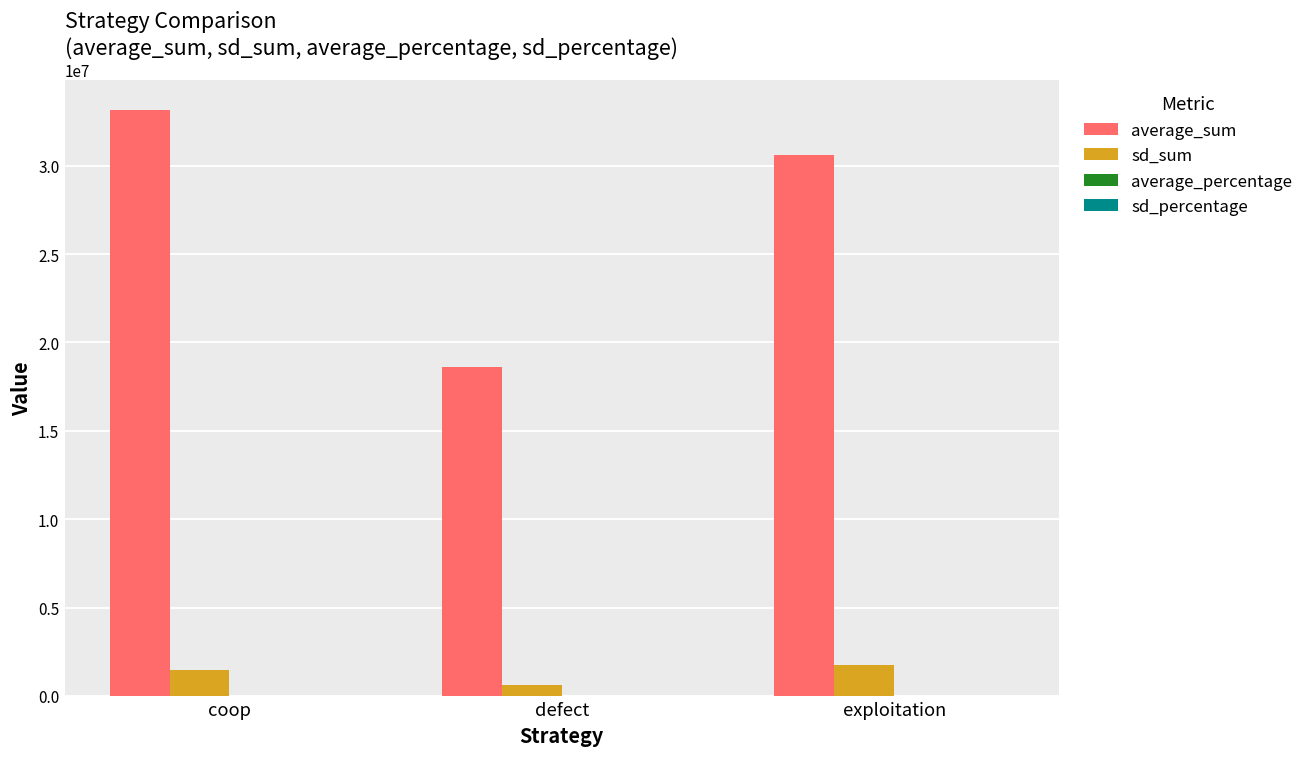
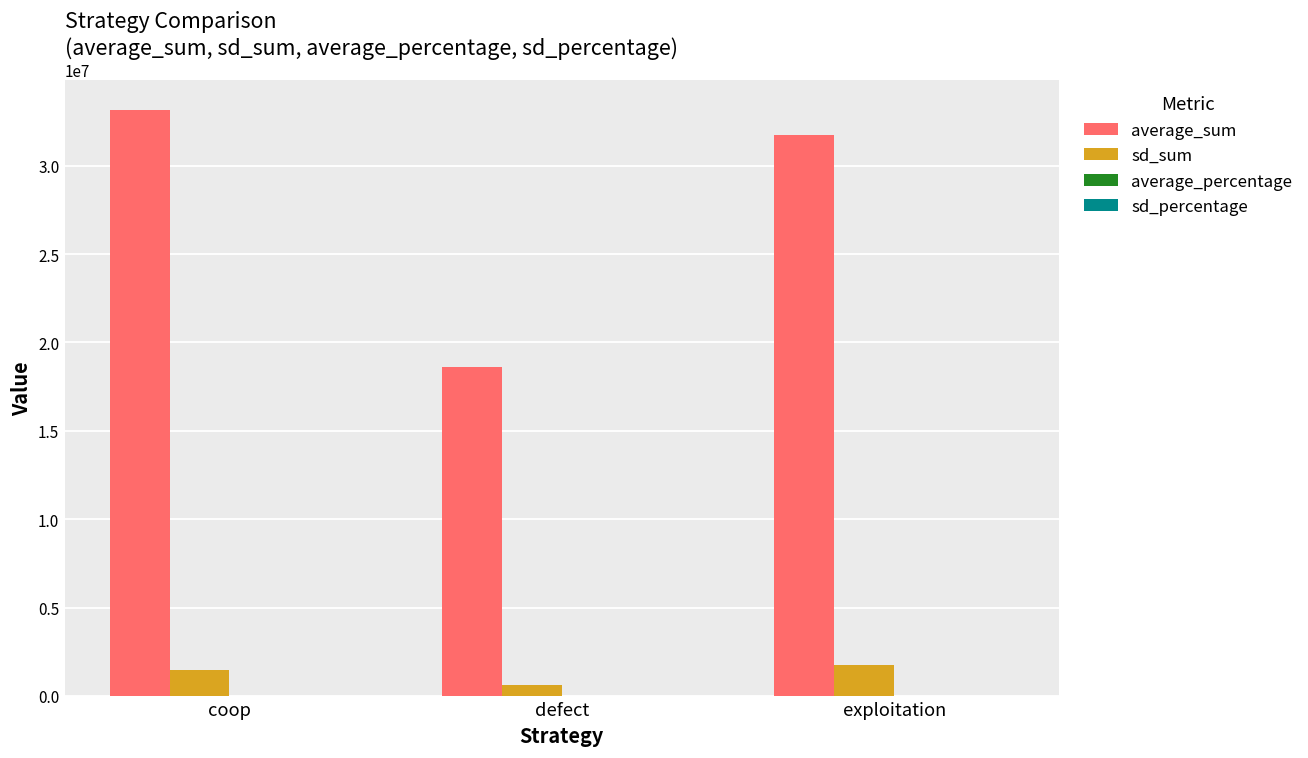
  {
    "average_sum": {
      "coop": 33200000,
      "defect": 18600000,
-     "exploitation": 30600000
+     "exploitation": 31700000
    },
    "sd_sum": {
      "coop": 1500000,
      "defect": 600000,
      "exploitation": 1700000
    }
  }
